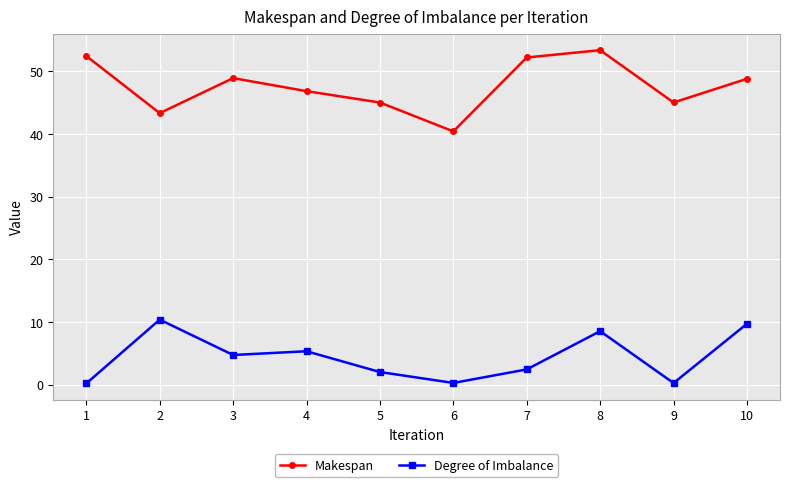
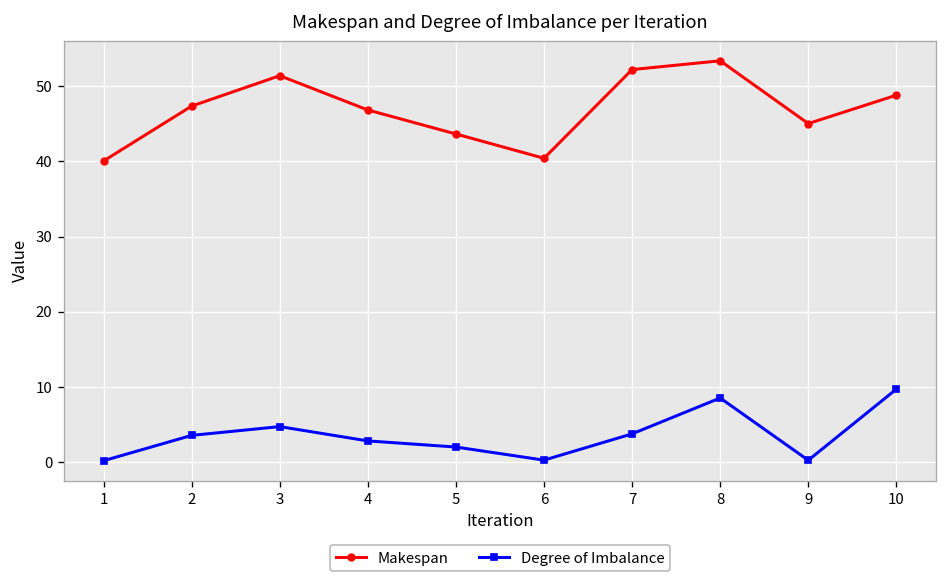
  {
    "Makespan": {
-     "1": 52,
-     "2": 43,
-     "3": 49,
+     "1": 40,
+     "2": 47,
+     "3": 51,
      "4": 47,
-     "5": 45,
+     "5": 44,
      "6": 40,
      "7": 52,
      "8": 53,
      "9": 45,
      "10": 49
    },
    "Degree of Imbalance": {
      "1": 0,
-     "2": 10,
+     "2": 4,
      "3": 5,
-     "4": 5,
+     "4": 3,
      "5": 2,
      "6": 0,
-     "7": 2,
+     "7": 4,
      "8": 9,
      "9": 0,
      "10": 10
    }
  }
